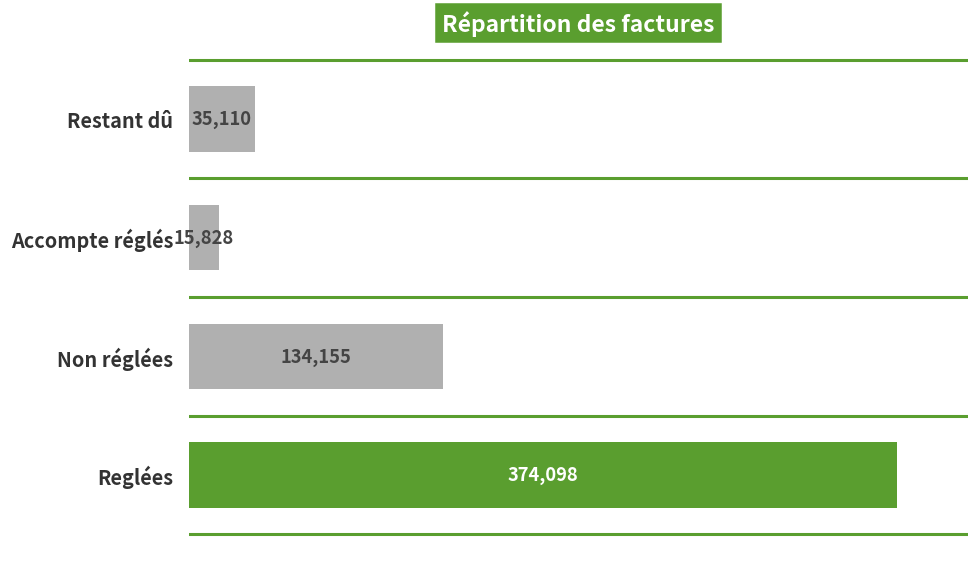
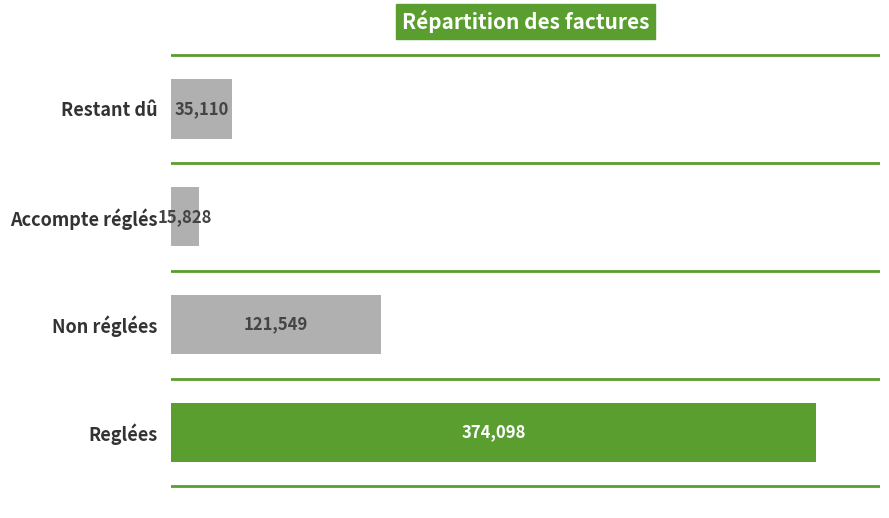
  {
    "Restant dû": "35,110",
    "Accompte réglés": "15,828",
-   "Non réglées": "134,155",
+   "Non réglées": "121,549",
    "Reglées": "374,098"
  }
